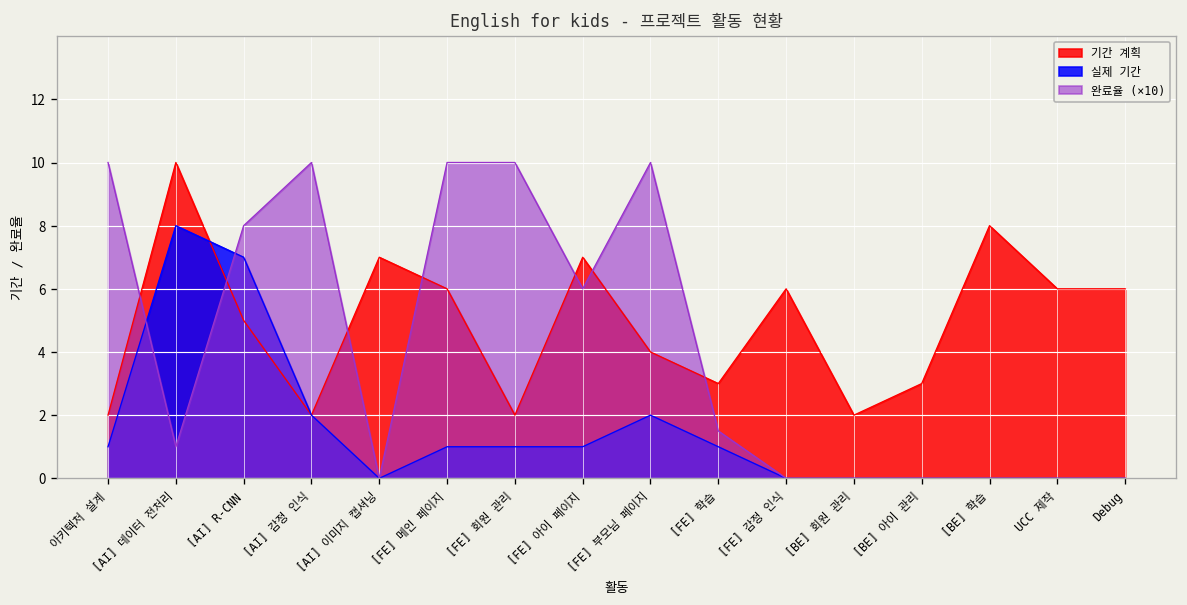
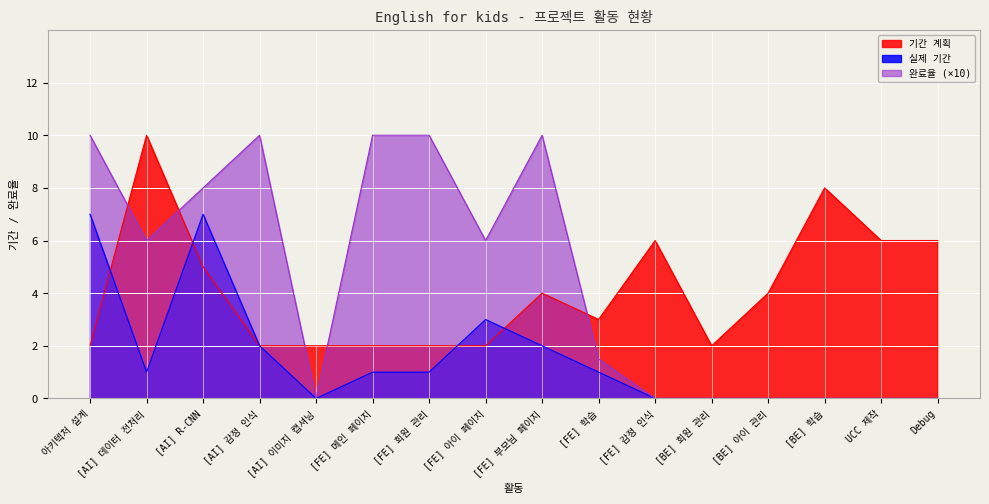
  {
    "기간 계획": {
      "아키텍처 설계": 2,
      "[AI] 데이터 전처리": 10,
      "[AI] R-CNN": 5,
-     "[AI] 이미지 캡셔닝": 7,
-     "[FE] 메인 페이지": 6,
+     "[AI] 이미지 캡셔닝": 2,
+     "[FE] 메인 페이지": 2,
      "[FE] 회원 관리": 2,
-     "[FE] 아이 페이지": 7,
+     "[FE] 아이 페이지": 2,
      "[FE] 부모님 페이지": 4,
      "[FE] 학습": 3,
      "[FE] 감정 인식": 6,
      "[BE] 회원 관리": 2,
-     "[BE] 아이 관리": 3,
+     "[BE] 아이 관리": 4,
      "[BE] 학습": 8,
      "UCC 제작": 6,
      "Debug": 6
    },
    "실제 기간": {
-     "아키텍처 설계": 1,
-     "[AI] 데이터 전처리": 8,
+     "아키텍처 설계": 7,
+     "[AI] 데이터 전처리": 1,
      "[AI] R-CNN": 7,
      "[FE] 메인 페이지": 1,
      "[FE] 회원 관리": 1,
-     "[FE] 아이 페이지": 1,
+     "[FE] 아이 페이지": 3,
      "[FE] 부모님 페이지": 2,
      "[FE] 학습": 1
    },
    "완료율 (×10)": {
      "아키텍처 설계": 10.0,
-     "[AI] 데이터 전처리": 1.0,
+     "[AI] 데이터 전처리": 6.0,
      "[AI] R-CNN": 8.0,
      "[AI] 감정 인식": 10.0,
      "[FE] 메인 페이지": 10.0,
      "[FE] 회원 관리": 10.0,
      "[FE] 아이 페이지": 6.0,
      "[FE] 부모님 페이지": 10.0,
      "[FE] 학습": 1.5
    }
  }
